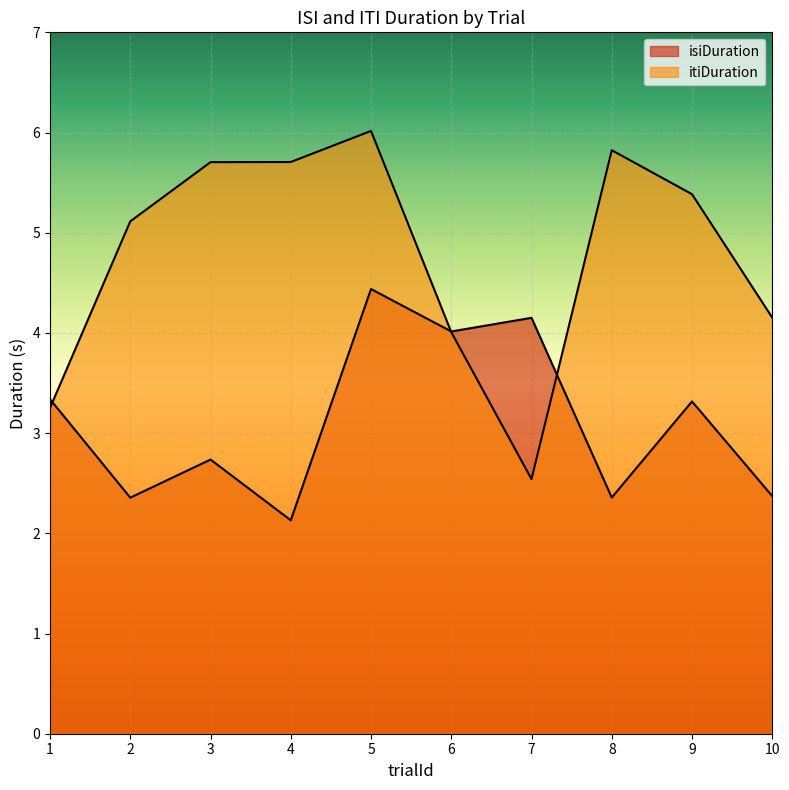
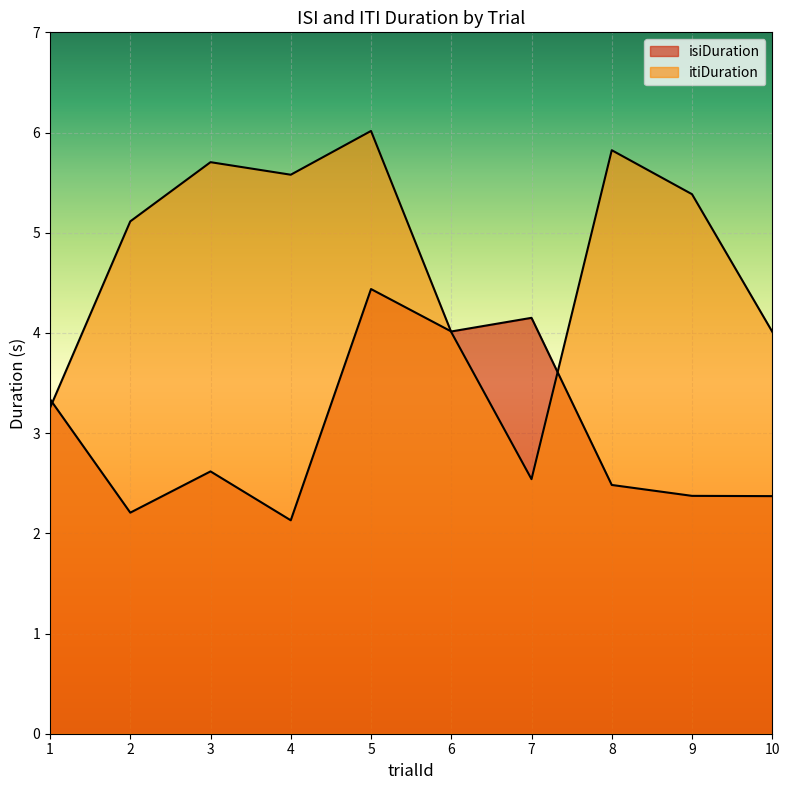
  {
    "isiDuration": {
      "1": 3.34,
-     "2": 2.36,
-     "3": 2.74,
+     "2": 2.21,
+     "3": 2.62,
      "4": 2.13,
      "5": 4.44,
      "7": 4.15,
-     "8": 2.36,
-     "9": 3.32,
+     "8": 2.48,
+     "9": 2.37,
      "10": 2.37
    },
    "itiDuration": {
      "1": 3.25,
      "2": 5.11,
      "3": 5.70,
-     "4": 5.71,
+     "4": 5.58,
      "5": 6.02,
      "7": 2.54,
      "8": 5.82,
      "9": 5.38,
-     "10": 4.15
+     "10": 4.01
    }
  }
